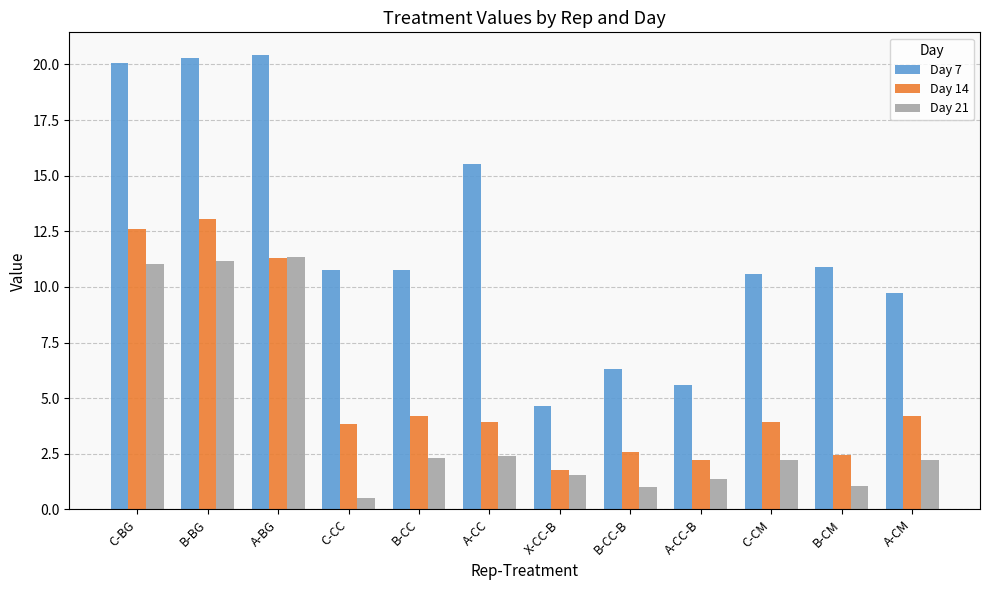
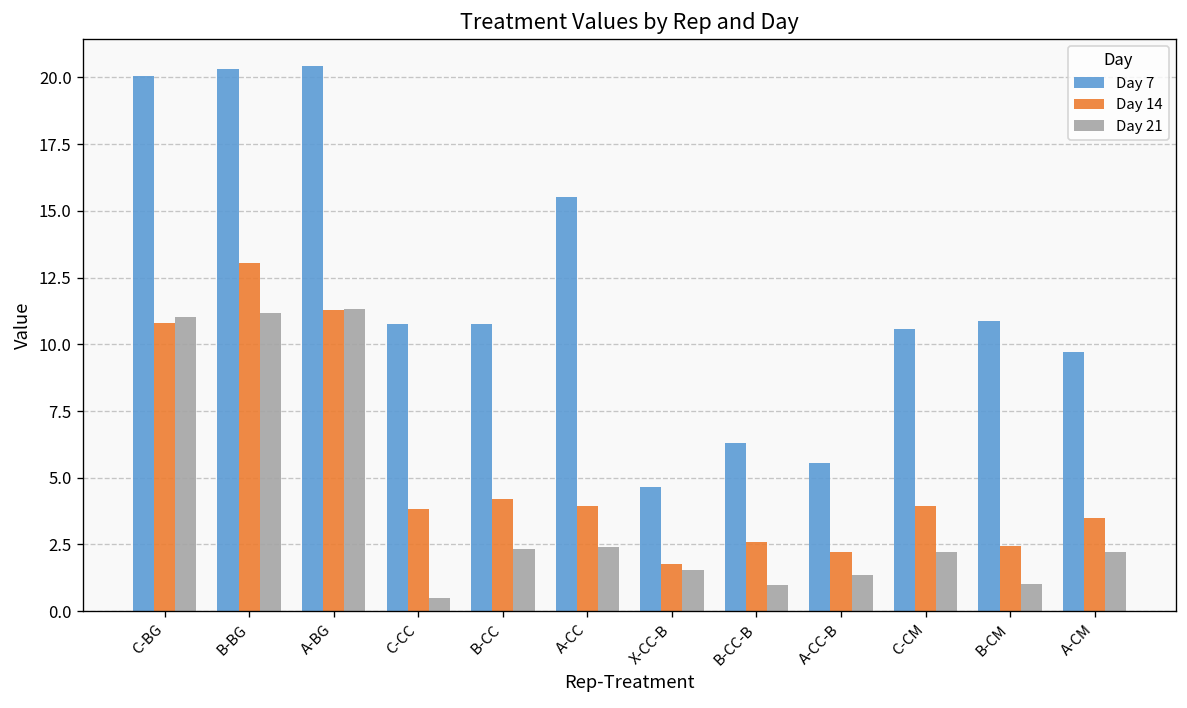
  {
    "Day 7": {
      "C-BG": 20.1,
      "B-BG": 20.3,
      "A-BG": 20.4,
      "C-CC": 10.8,
      "B-CC": 10.8,
      "A-CC": 15.5,
      "X-CC-B": 4.7,
      "B-CC-B": 6.3,
      "A-CC-B": 5.6,
      "C-CM": 10.6,
      "B-CM": 10.9,
      "A-CM": 9.7
    },
    "Day 14": {
-     "C-BG": 12.6,
+     "C-BG": 10.8,
      "B-BG": 13.1,
      "A-BG": 11.3,
      "C-CC": 3.8,
      "B-CC": 4.2,
      "A-CC": 3.9,
      "X-CC-B": 1.8,
      "B-CC-B": 2.6,
      "A-CC-B": 2.2,
      "C-CM": 3.9,
      "B-CM": 2.5,
-     "A-CM": 4.2
+     "A-CM": 3.5
    },
    "Day 21": {
      "C-BG": 11.0,
      "B-BG": 11.2,
      "A-BG": 11.3,
      "C-CC": 0.5,
      "B-CC": 2.3,
      "A-CC": 2.4,
      "X-CC-B": 1.6,
      "B-CC-B": 1.0,
      "A-CC-B": 1.4,
      "C-CM": 2.2,
      "B-CM": 1.0,
      "A-CM": 2.2
    }
  }
